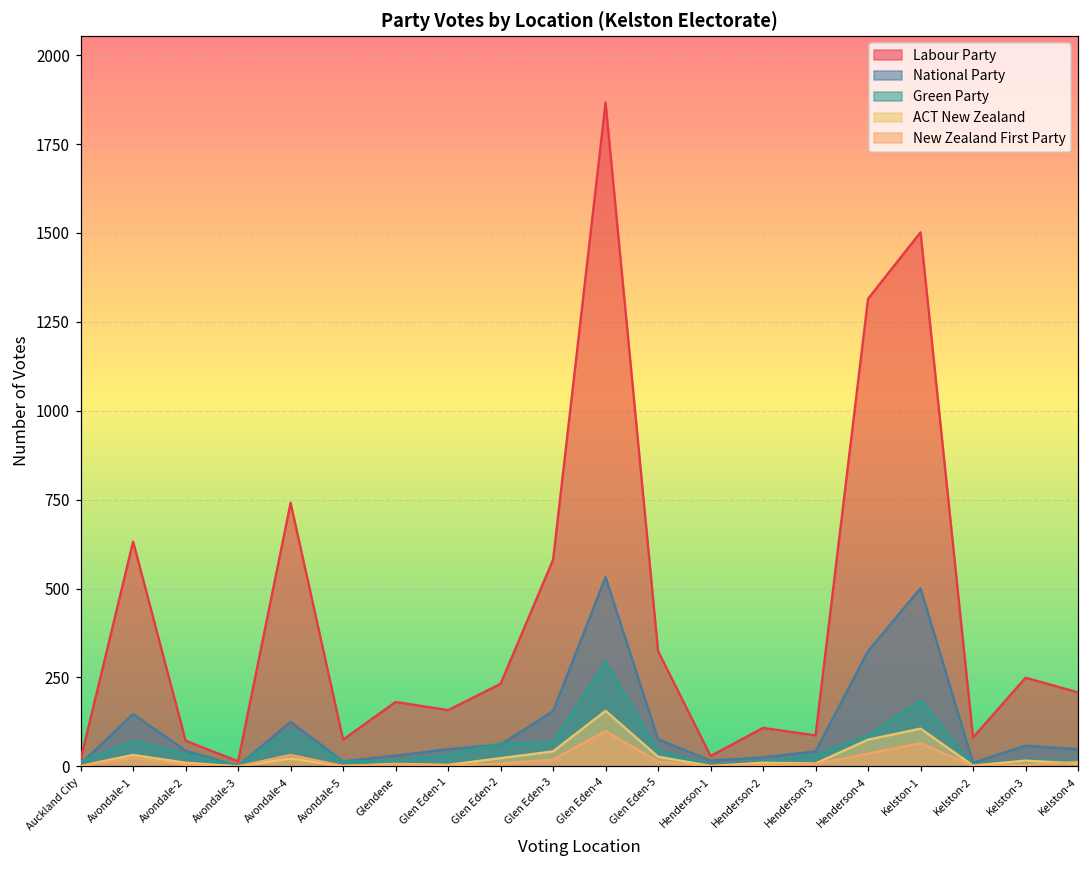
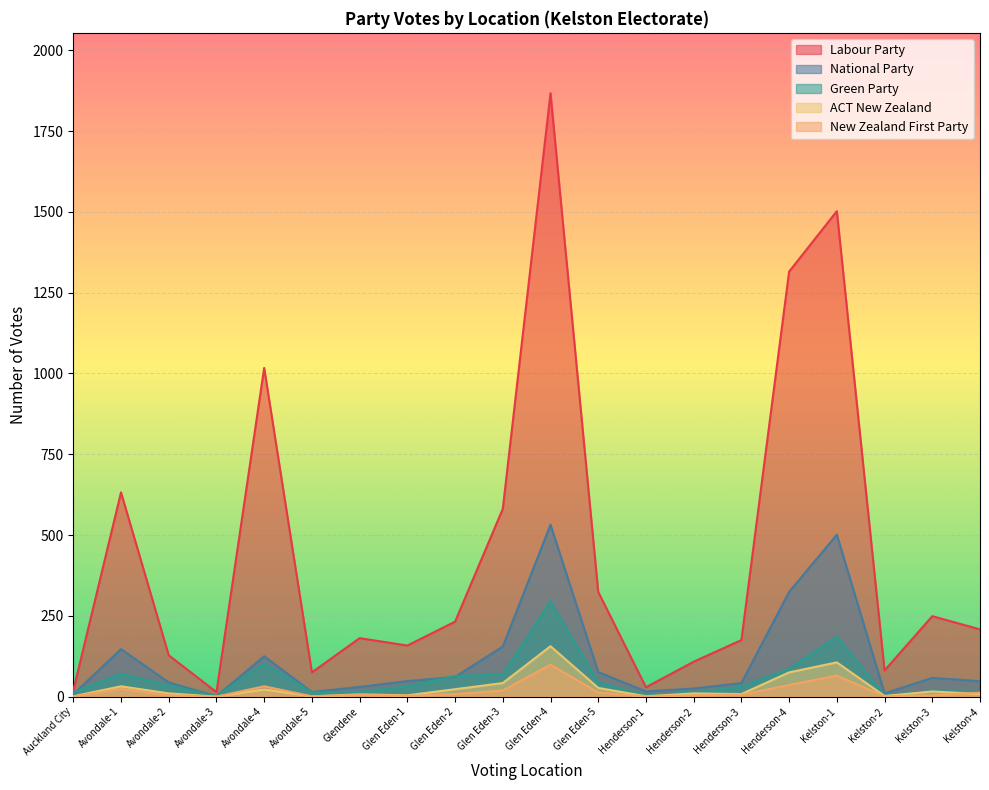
  {
    "Labour Party": {
      "Avondale-1": 630,
-     "Avondale-2": 70,
+     "Avondale-2": 130,
      "Avondale-3": 10,
-     "Avondale-4": 740,
+     "Avondale-4": 1020,
      "Avondale-5": 80,
      "Glendene": 180,
      "Glen Eden-1": 160,
      "Glen Eden-2": 230,
      "Glen Eden-3": 580,
      "Glen Eden-4": 1870,
      "Glen Eden-5": 320,
      "Henderson-1": 30,
      "Henderson-2": 110,
-     "Henderson-3": 90,
+     "Henderson-3": 180,
      "Henderson-4": 1320,
      "Kelston-1": 1500,
      "Kelston-2": 80,
      "Kelston-3": 250,
      "Kelston-4": 210
    }
  }
